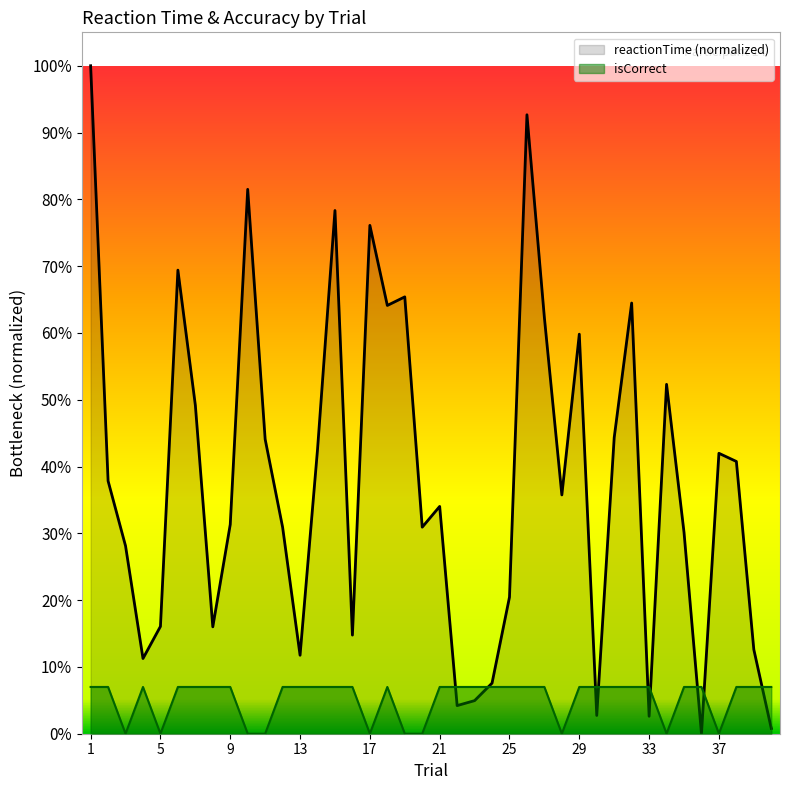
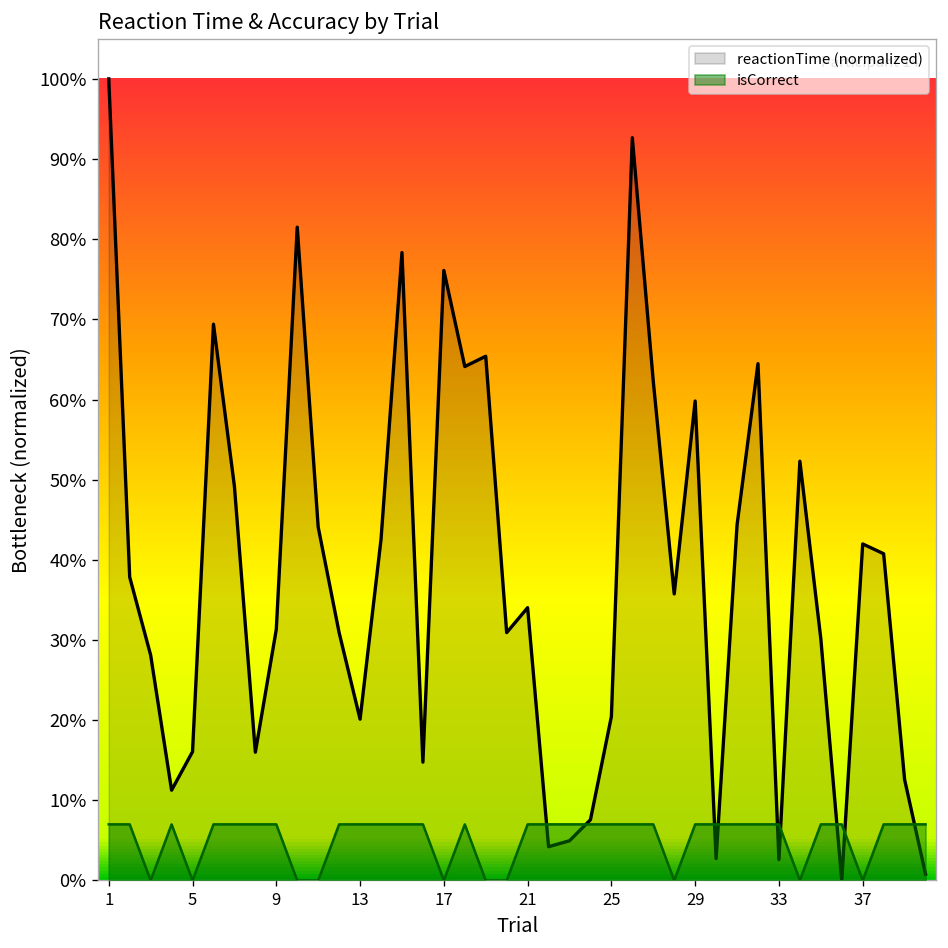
  {
    "reactionTime (normalized)": {
      "1": "100%",
      "5": "16%",
      "9": "31%",
-     "13": "12%",
+     "13": "20%",
      "17": "76%",
      "21": "34%",
      "25": "20%",
      "29": "60%",
      "33": "3%",
      "37": "42%"
    },
    "isCorrect": {
      "1": "7%",
      "5": "0%",
      "9": "7%",
      "13": "7%",
      "17": "0%",
      "21": "7%",
      "25": "7%",
      "29": "7%",
      "33": "7%",
      "37": "0%"
    }
  }
